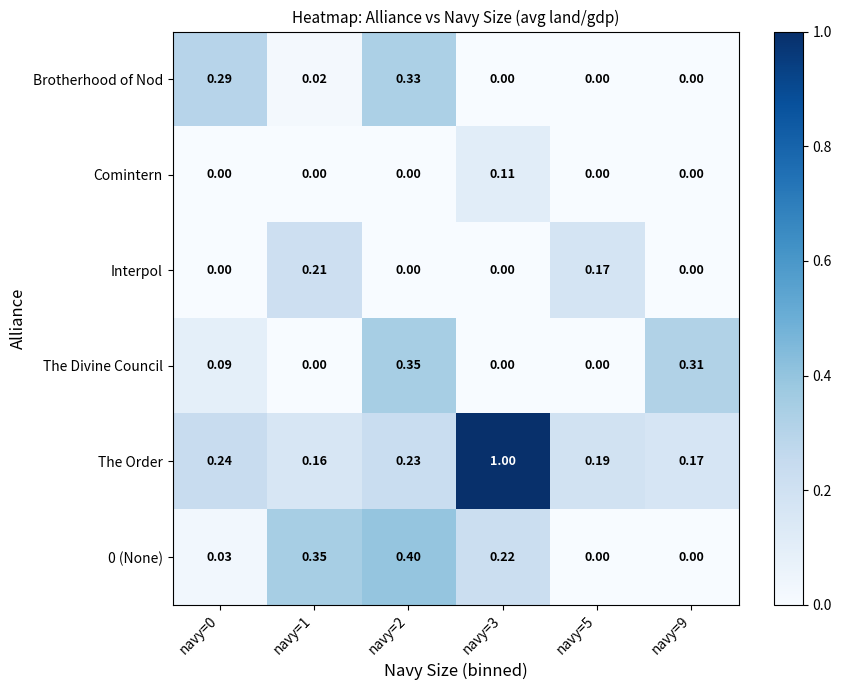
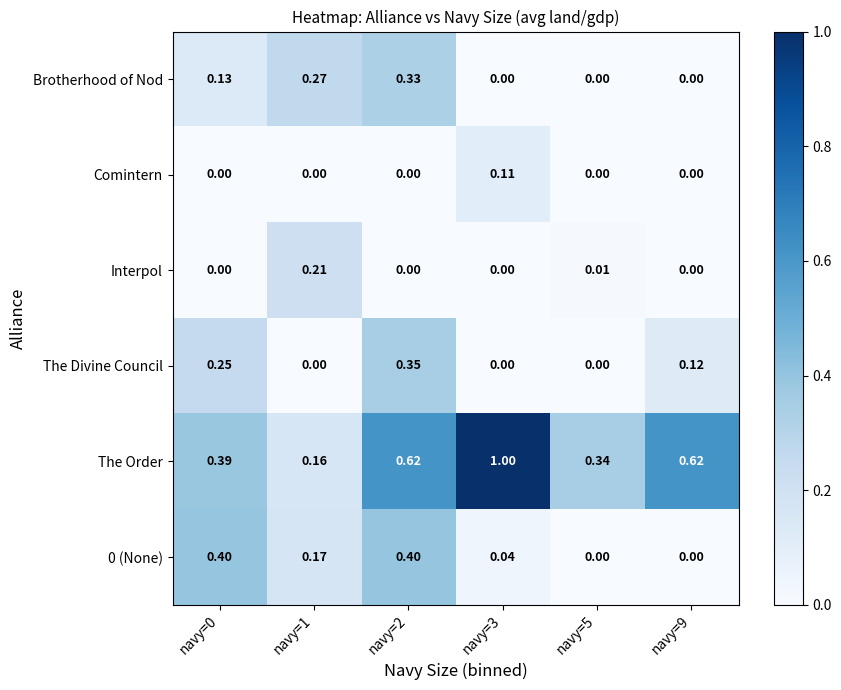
  {
    "Brotherhood of Nod": {
-     "navy=0": 0.29,
-     "navy=1": 0.02,
+     "navy=0": 0.13,
+     "navy=1": 0.27,
      "navy=2": 0.33,
      "navy=3": 0.00,
      "navy=5": 0.00,
      "navy=9": 0.00
    },
    "Comintern": {
      "navy=0": 0.00,
      "navy=1": 0.00,
      "navy=2": 0.00,
      "navy=3": 0.11,
      "navy=5": 0.00,
      "navy=9": 0.00
    },
    "Interpol": {
      "navy=0": 0.00,
      "navy=1": 0.21,
      "navy=2": 0.00,
      "navy=3": 0.00,
-     "navy=5": 0.17,
+     "navy=5": 0.01,
      "navy=9": 0.00
    },
    "The Divine Council": {
-     "navy=0": 0.09,
+     "navy=0": 0.25,
      "navy=1": 0.00,
      "navy=2": 0.35,
      "navy=3": 0.00,
      "navy=5": 0.00,
-     "navy=9": 0.31
+     "navy=9": 0.12
    },
    "The Order": {
-     "navy=0": 0.24,
+     "navy=0": 0.39,
      "navy=1": 0.16,
-     "navy=2": 0.23,
+     "navy=2": 0.62,
      "navy=3": 1.00,
-     "navy=5": 0.19,
-     "navy=9": 0.17
+     "navy=5": 0.34,
+     "navy=9": 0.62
    },
    "0 (None)": {
-     "navy=0": 0.03,
-     "navy=1": 0.35,
+     "navy=0": 0.40,
+     "navy=1": 0.17,
      "navy=2": 0.40,
-     "navy=3": 0.22,
+     "navy=3": 0.04,
      "navy=5": 0.00,
      "navy=9": 0.00
    }
  }
